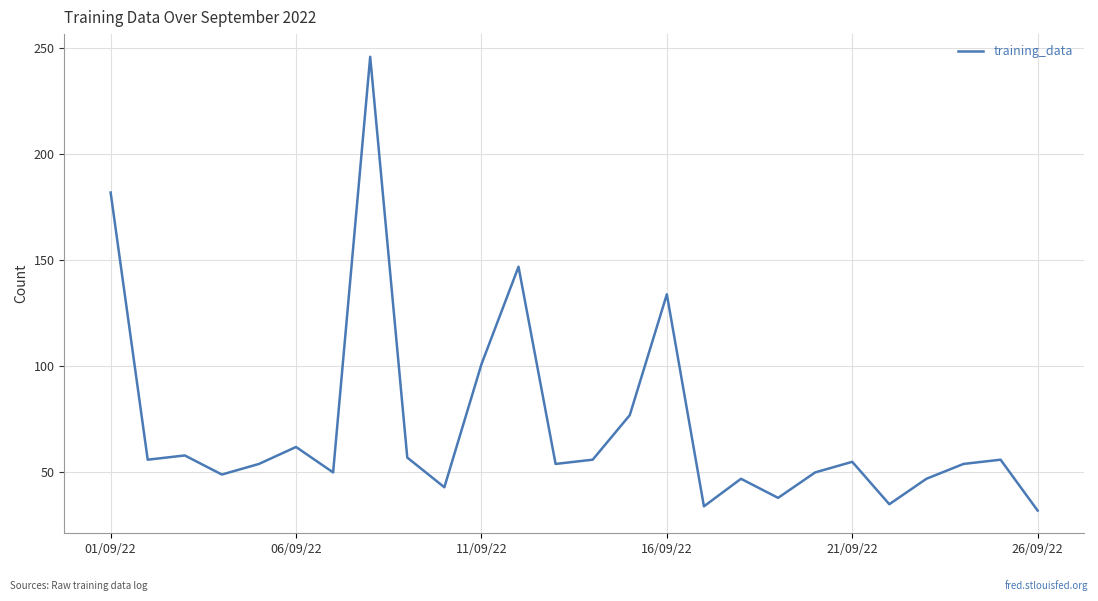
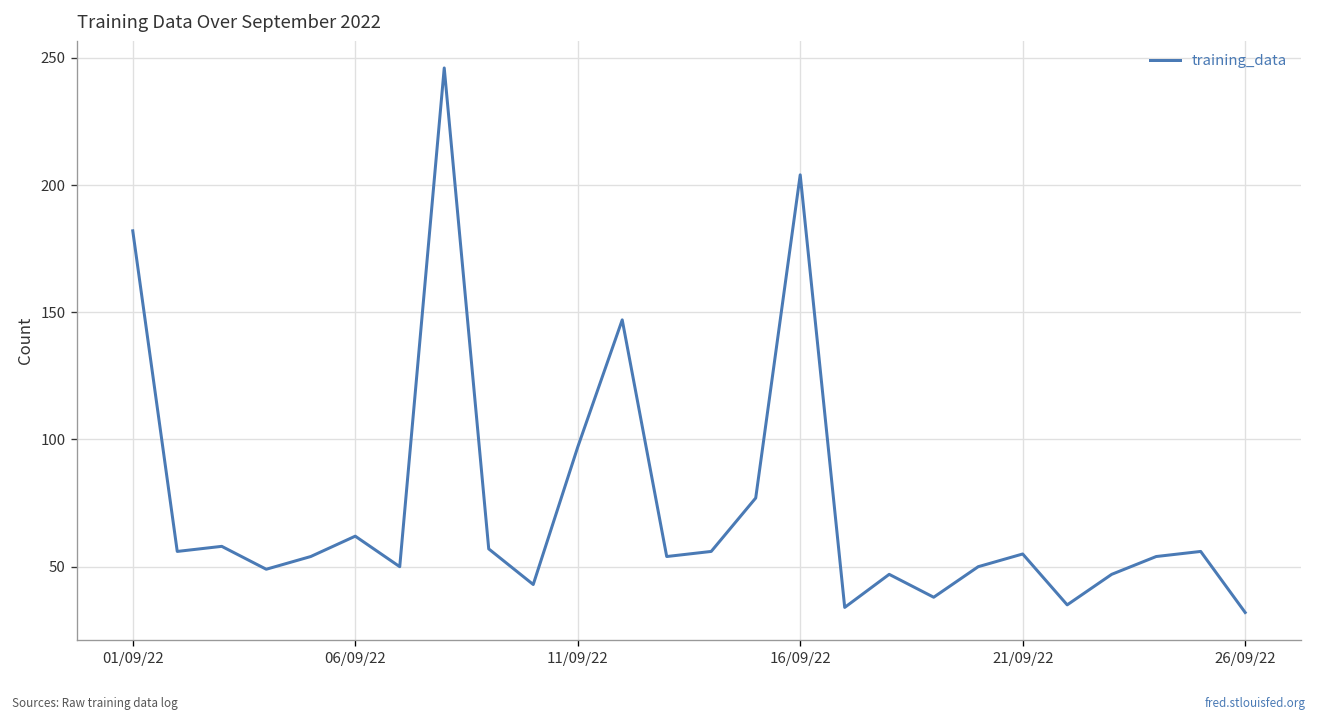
  {
    "01/09/22": 182,
    "06/09/22": 62,
-   "11/09/22": 101,
-   "16/09/22": 134,
+   "11/09/22": 97,
+   "16/09/22": 204,
    "21/09/22": 55,
    "26/09/22": 32
  }
